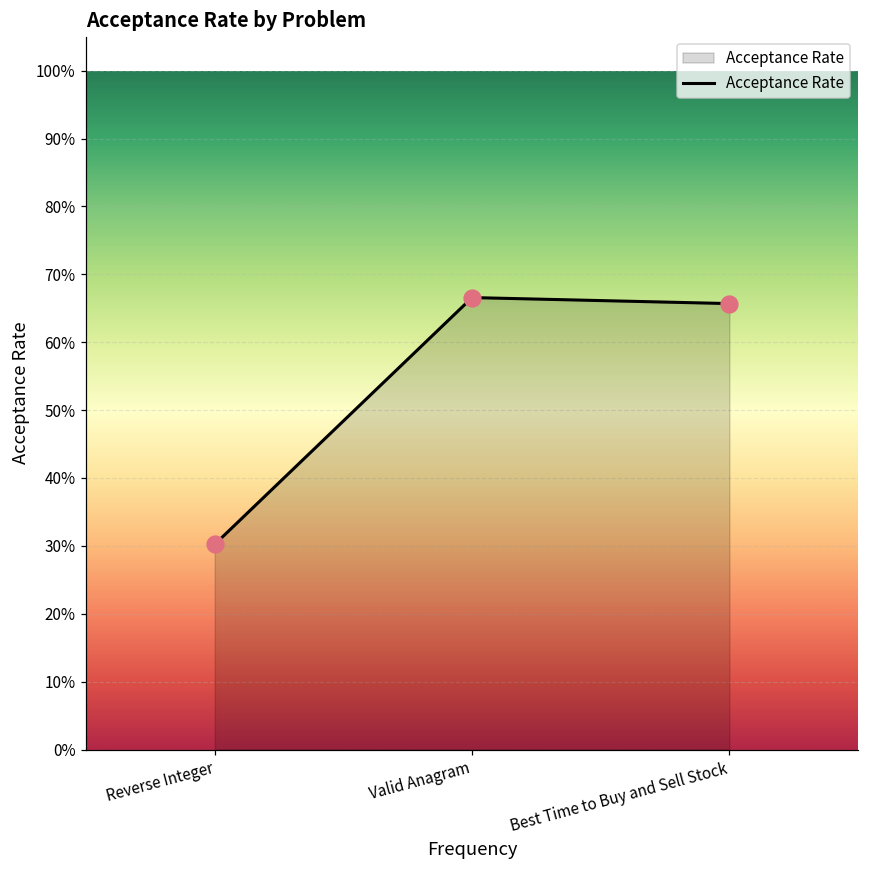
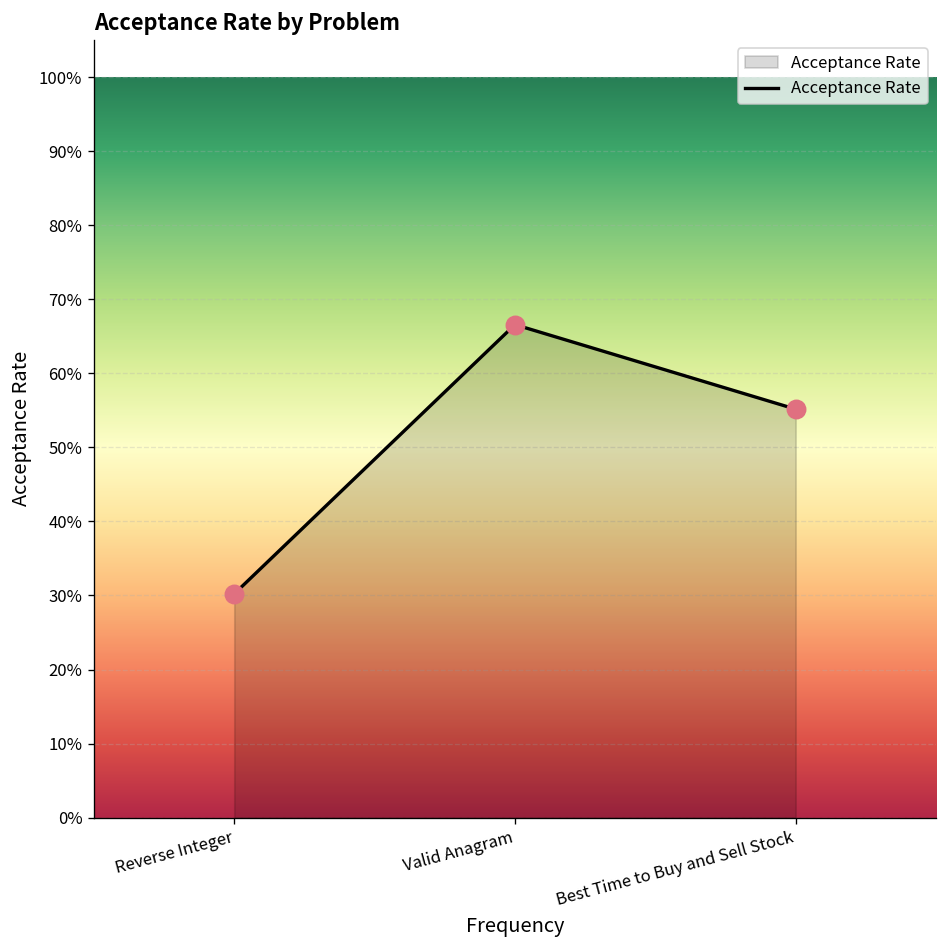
  {
    "Reverse Integer": "30%",
    "Valid Anagram": "67%",
-   "Best Time to Buy and Sell Stock": "66%"
+   "Best Time to Buy and Sell Stock": "55%"
  }
